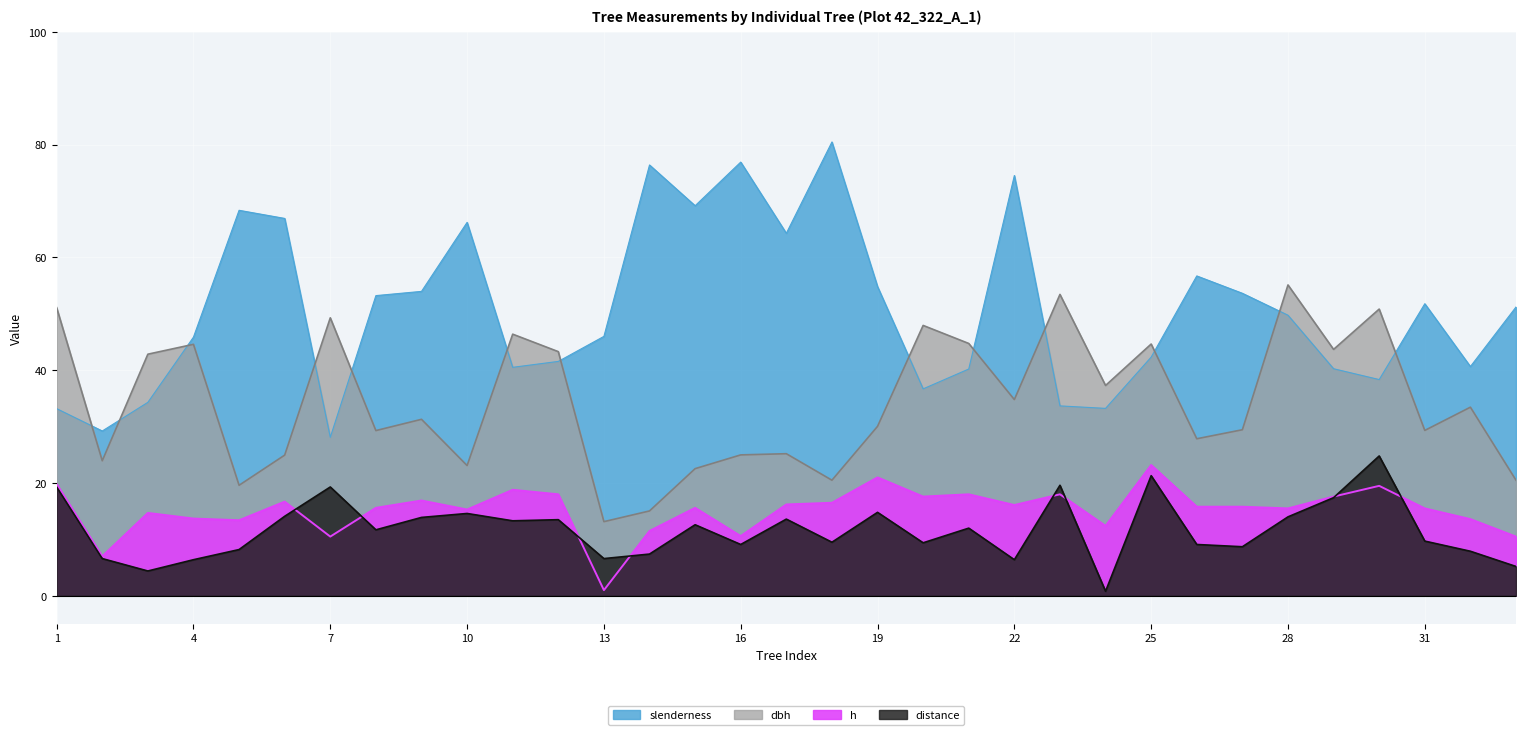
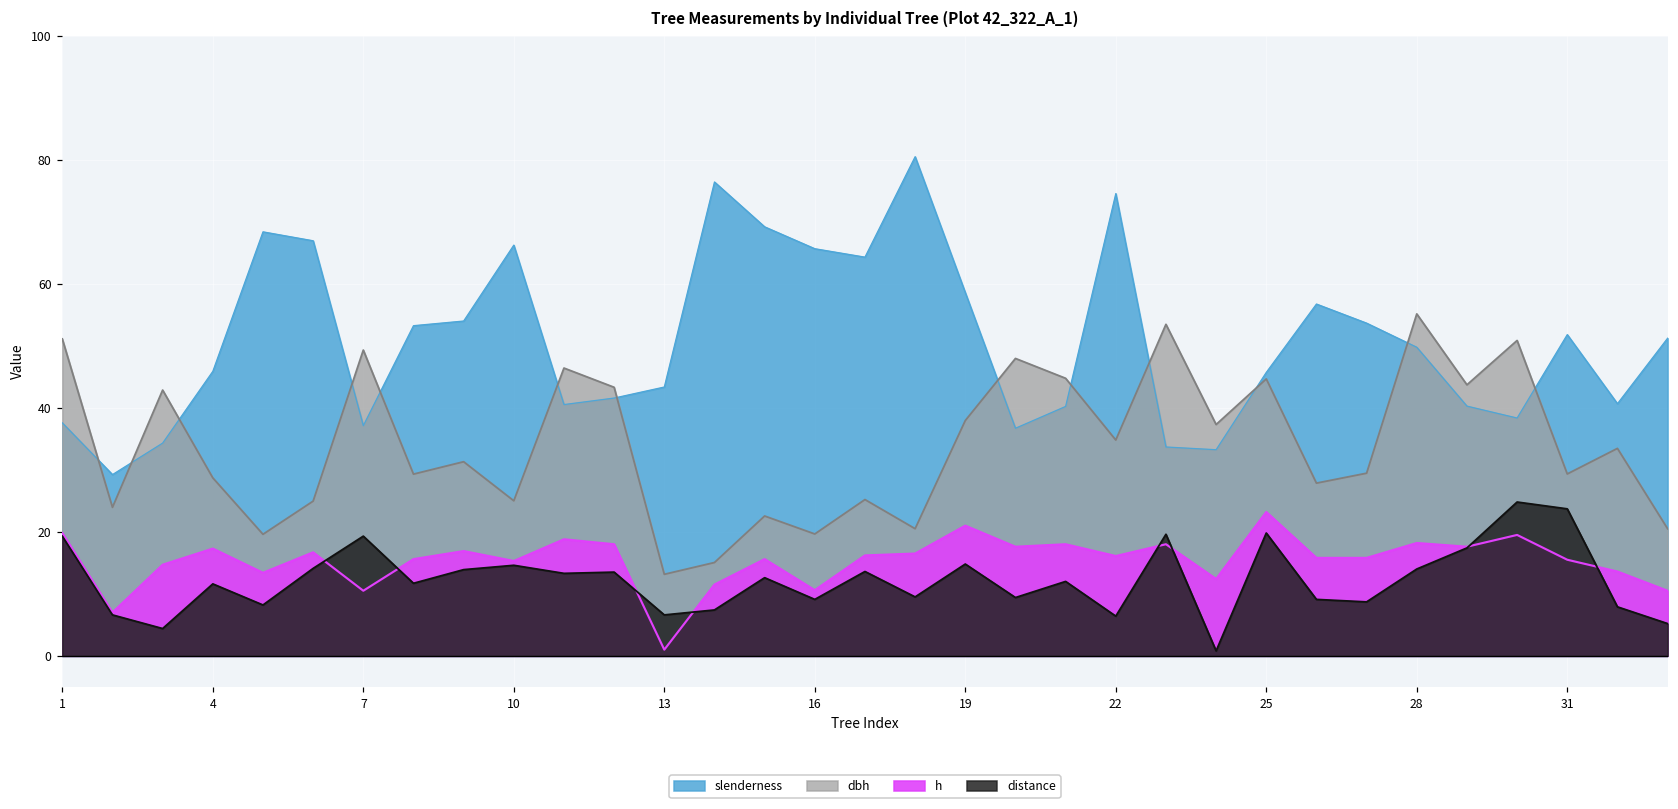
  {
    "slenderness": {
-     "1": 33,
+     "1": 38,
      "4": 46,
-     "7": 28,
+     "7": 37,
      "10": 66,
-     "13": 46,
-     "16": 77,
-     "19": 55,
+     "13": 43,
+     "16": 66,
+     "19": 59,
      "22": 75,
-     "25": 42,
+     "25": 46,
      "28": 50,
      "31": 52
    },
    "dbh": {
      "1": 51,
-     "4": 45,
+     "4": 29,
      "7": 49,
-     "10": 23,
+     "10": 25,
      "13": 13,
-     "16": 25,
-     "19": 30,
+     "16": 20,
+     "19": 38,
      "22": 35,
      "25": 45,
      "28": 55,
      "31": 29
    },
    "h": {
      "1": 20,
-     "4": 14,
+     "4": 17,
      "7": 11,
      "10": 15,
      "13": 1,
      "16": 11,
      "19": 21,
      "22": 16,
      "25": 23,
-     "28": 16,
+     "28": 18,
      "31": 16
    },
    "distance": {
      "1": 19,
-     "4": 6,
+     "4": 12,
      "7": 19,
      "10": 15,
      "13": 7,
      "16": 9,
      "19": 15,
      "22": 6,
-     "25": 21,
+     "25": 20,
      "28": 14,
-     "31": 10
+     "31": 24
    }
  }
